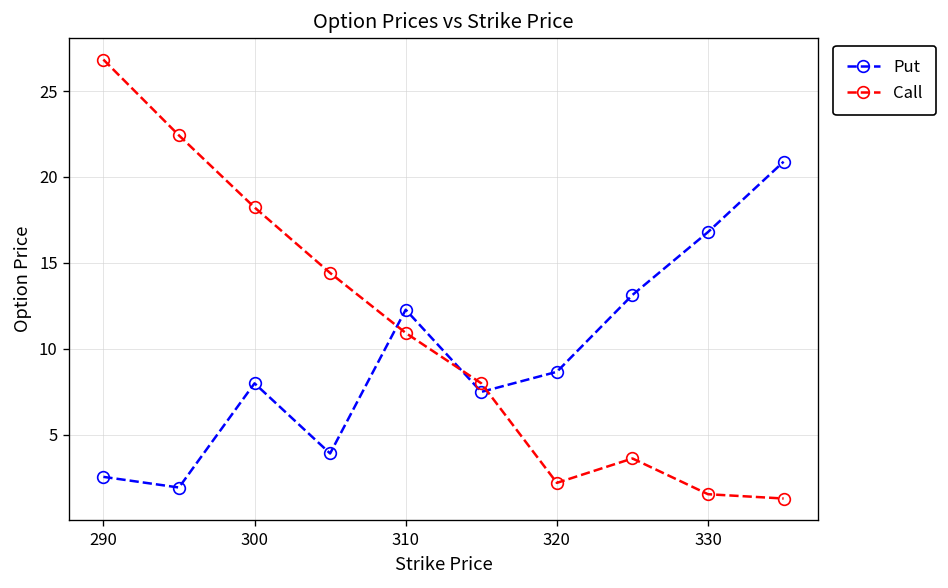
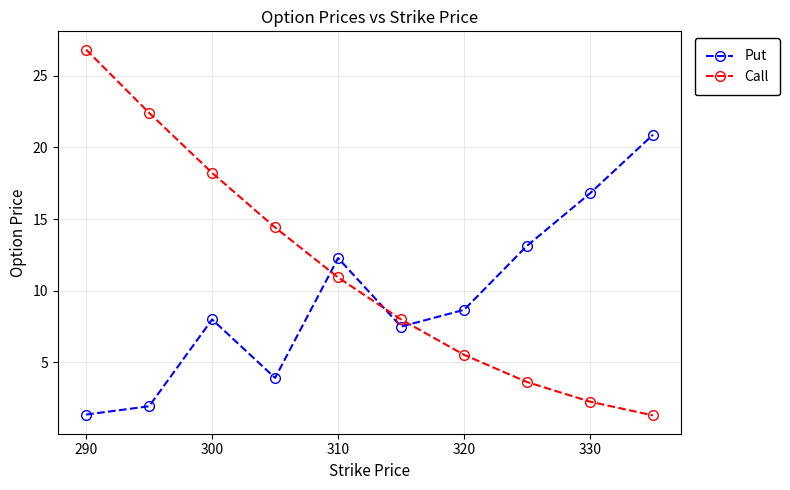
  {
    "Put": {
-     "290": 2.6,
+     "290": 1.4,
      "300": 8.0,
      "310": 12.3,
      "320": 8.7,
      "330": 16.8
    },
    "Call": {
      "290": 26.8,
      "300": 18.2,
      "310": 10.9,
-     "320": 2.2,
-     "330": 1.6
+     "320": 5.5,
+     "330": 2.3
    }
  }
